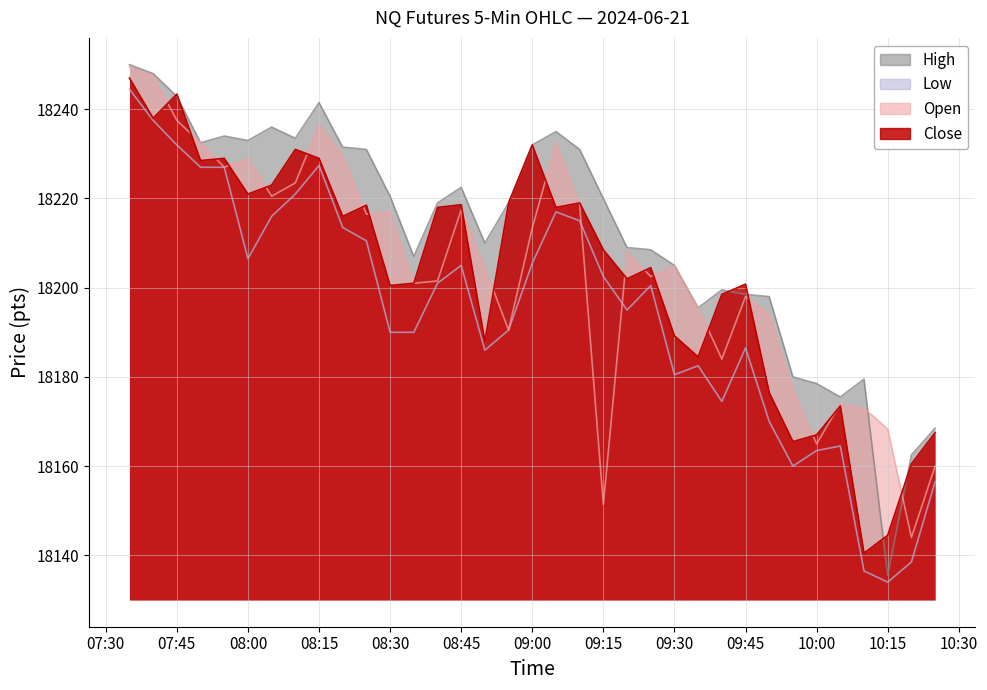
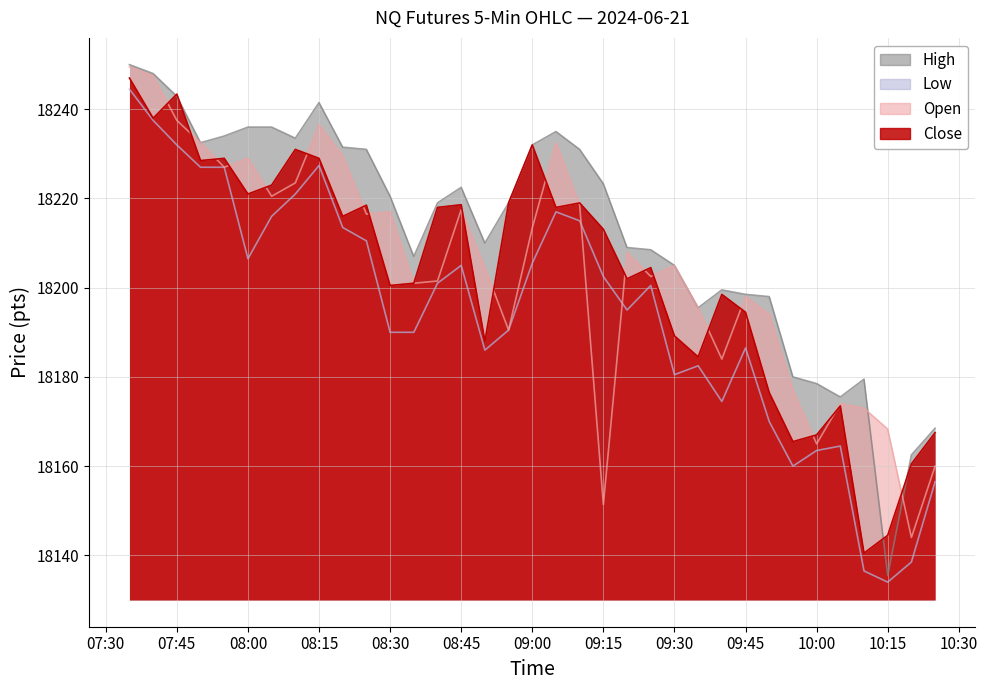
  {
    "High": {
-     "08:00": 18233,
+     "08:00": 18236,
      "08:15": 18242,
      "08:30": 18221,
      "08:45": 18223,
-     "09:15": 18220,
+     "09:15": 18223,
      "10:00": 18179,
      "10:15": 18136
    },
    "Low": {
      "07:45": 18232,
      "08:00": 18207,
      "08:15": 18227,
      "08:30": 18190,
      "08:45": 18205,
      "09:00": 18206,
      "09:15": 18203,
      "09:30": 18181,
      "09:45": 18187,
      "10:00": 18164,
      "10:15": 18134
    },
    "Open": {
      "07:45": 18238,
      "08:00": 18229,
      "08:15": 18237,
      "08:30": 18217,
      "08:45": 18218,
      "09:00": 18213,
      "09:15": 18151,
      "10:00": 18165,
      "10:15": 18168
    },
    "Close": {
      "08:00": 18221,
      "08:15": 18229,
      "08:30": 18201,
      "08:45": 18219,
-     "09:15": 18209,
+     "09:15": 18213,
      "09:30": 18189,
-     "09:45": 18201,
+     "09:45": 18195,
      "10:00": 18167,
      "10:15": 18145
    }
  }
